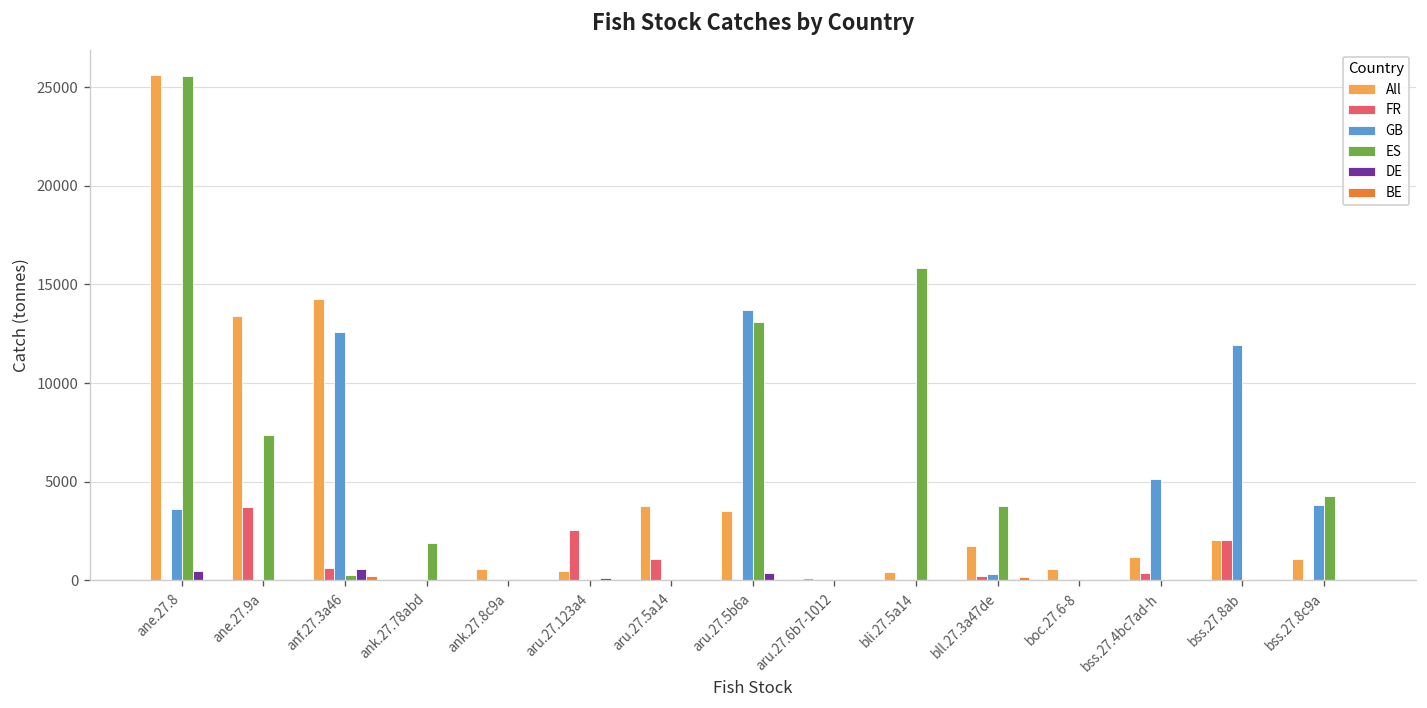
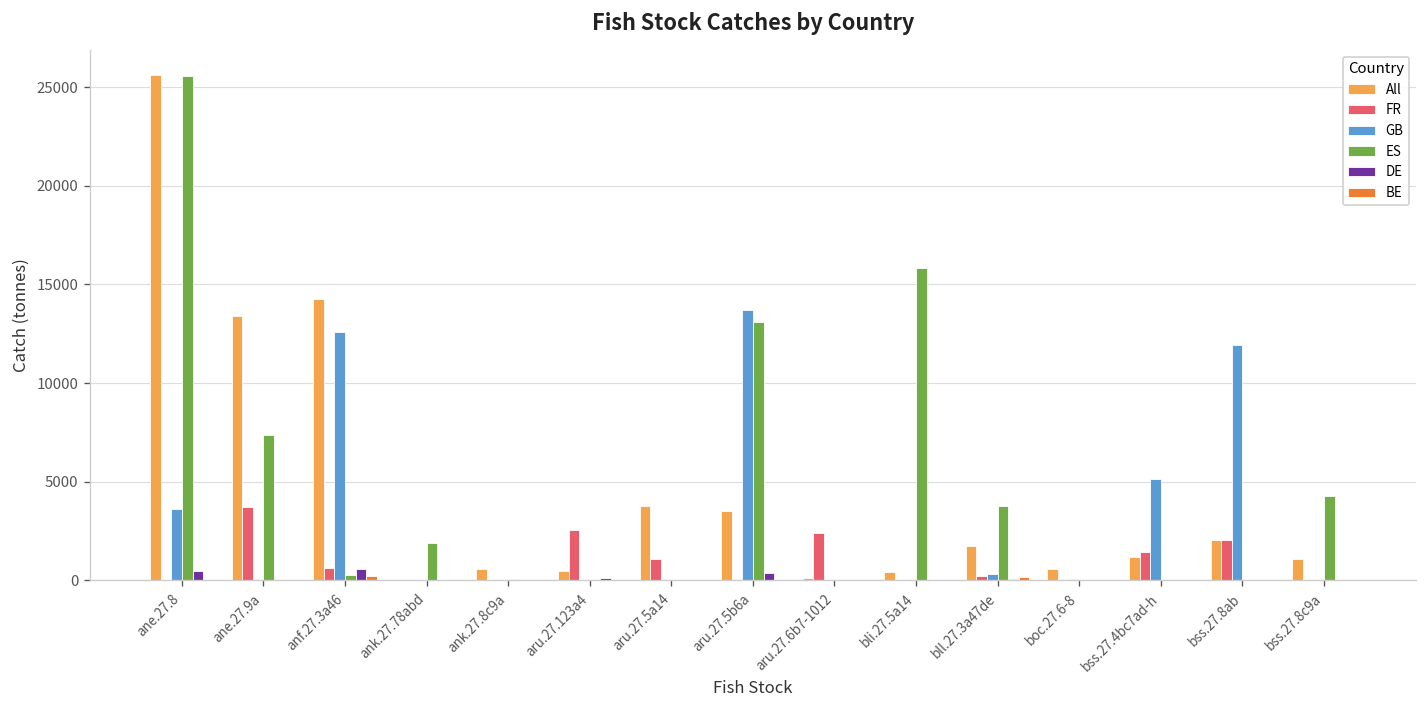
  {
    "FR": {
      "ane.27.9a": 3700,
      "anf.27.3a46": 600,
      "ank.27.78abd": 0,
      "ank.27.8c9a": 0,
      "aru.27.123a4": 2500,
      "aru.27.5a14": 1100,
-     "aru.27.6b7-1012": 0,
+     "aru.27.6b7-1012": 2400,
      "bli.27.5a14": 0,
      "bll.27.3a47de": 200,
-     "bss.27.4bc7ad-h": 400,
+     "bss.27.4bc7ad-h": 1400,
      "bss.27.8ab": 2000
    },
    "GB": {
      "ane.27.8": 3600,
      "ane.27.9a": 0,
      "anf.27.3a46": 12600,
      "ank.27.78abd": 0,
      "ank.27.8c9a": 0,
      "aru.27.123a4": 0,
      "aru.27.5a14": 0,
      "aru.27.5b6a": 13700,
      "aru.27.6b7-1012": 0,
      "bli.27.5a14": 0,
      "bll.27.3a47de": 300,
      "bss.27.4bc7ad-h": 5100,
      "bss.27.8ab": 11900,
-     "bss.27.8c9a": 3800
+     "bss.27.8c9a": 0
    },
    "ES": {
      "ane.27.8": 25600,
      "ane.27.9a": 7400,
      "anf.27.3a46": 300,
      "ank.27.78abd": 1900,
      "aru.27.123a4": 0,
      "aru.27.5a14": 0,
      "aru.27.5b6a": 13100,
      "bli.27.5a14": 15800,
      "bll.27.3a47de": 3800,
      "bss.27.4bc7ad-h": 0,
      "bss.27.8c9a": 4300
    },
    "DE": {
      "ane.27.8": 500,
      "ane.27.9a": 0,
      "anf.27.3a46": 600,
      "ank.27.78abd": 0,
      "ank.27.8c9a": 0,
      "aru.27.5b6a": 400,
      "boc.27.6-8": 0,
      "bss.27.4bc7ad-h": 0,
      "bss.27.8ab": 0,
      "bss.27.8c9a": 0
    }
  }
